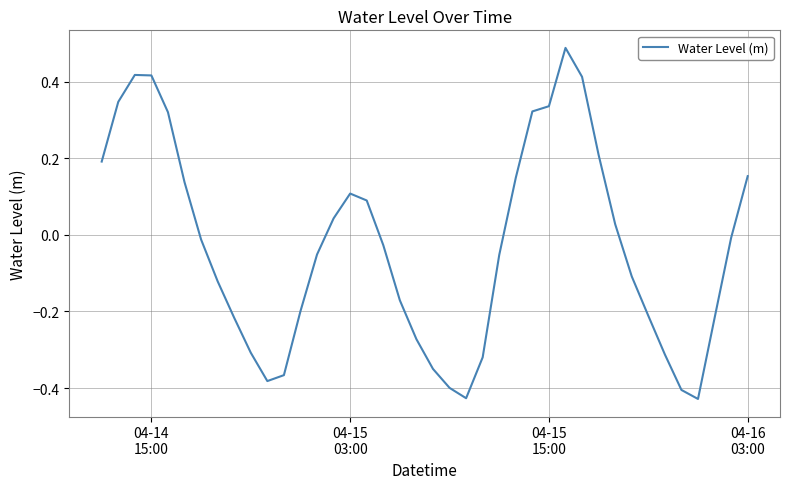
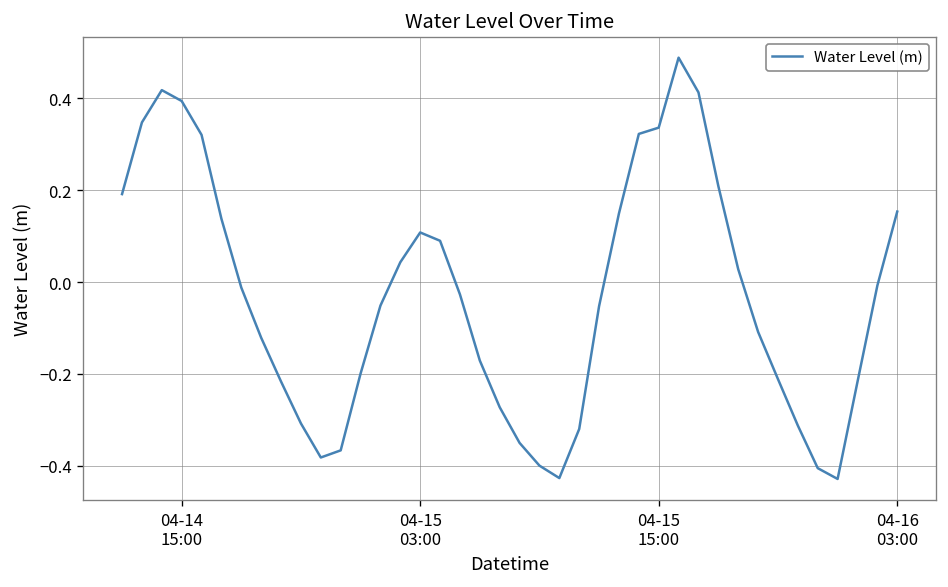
  {
-   "04-14 15:00": 0.42,
+   "04-14 15:00": 0.39,
    "04-15 03:00": 0.11,
    "04-15 15:00": 0.34,
    "04-16 03:00": 0.15
  }
